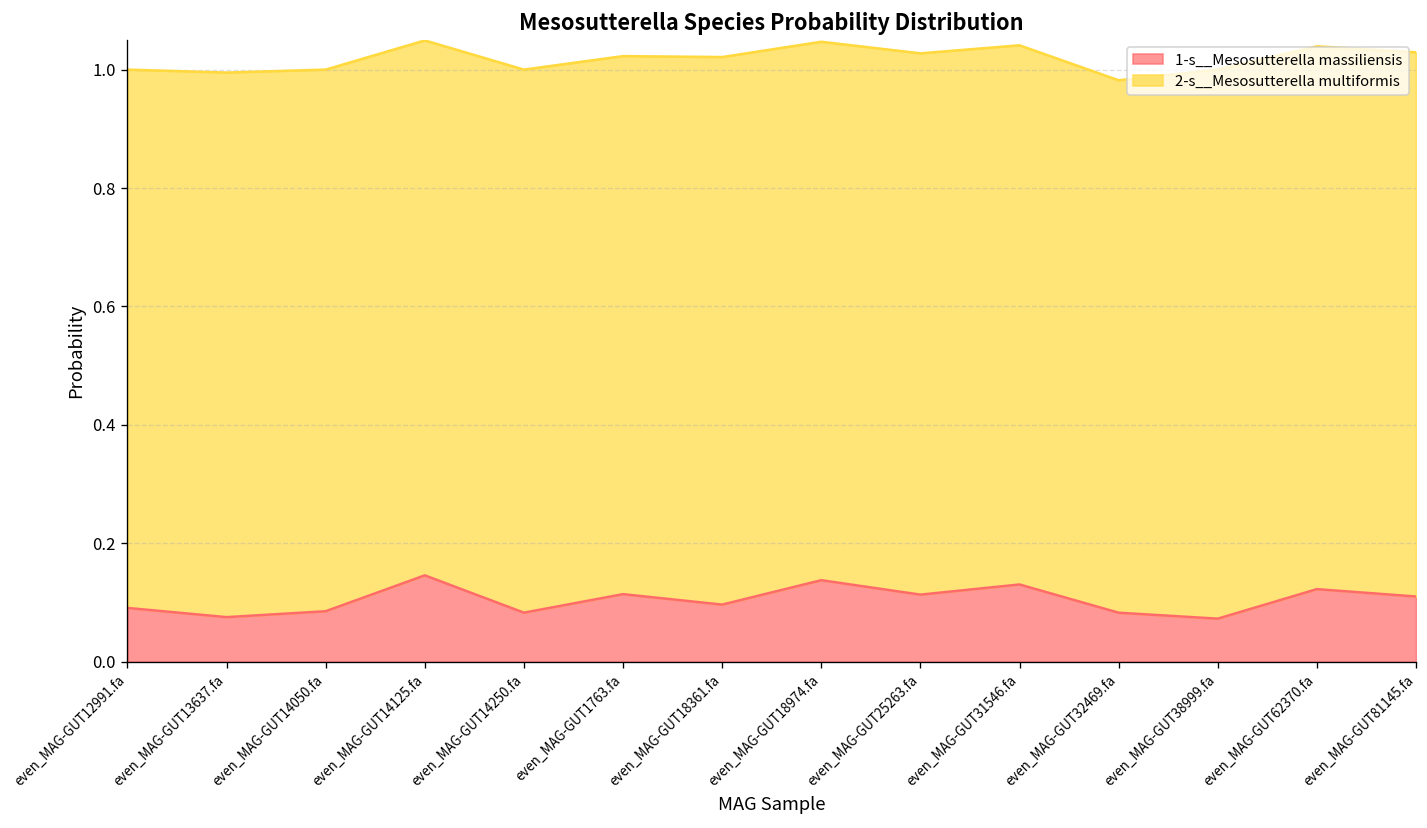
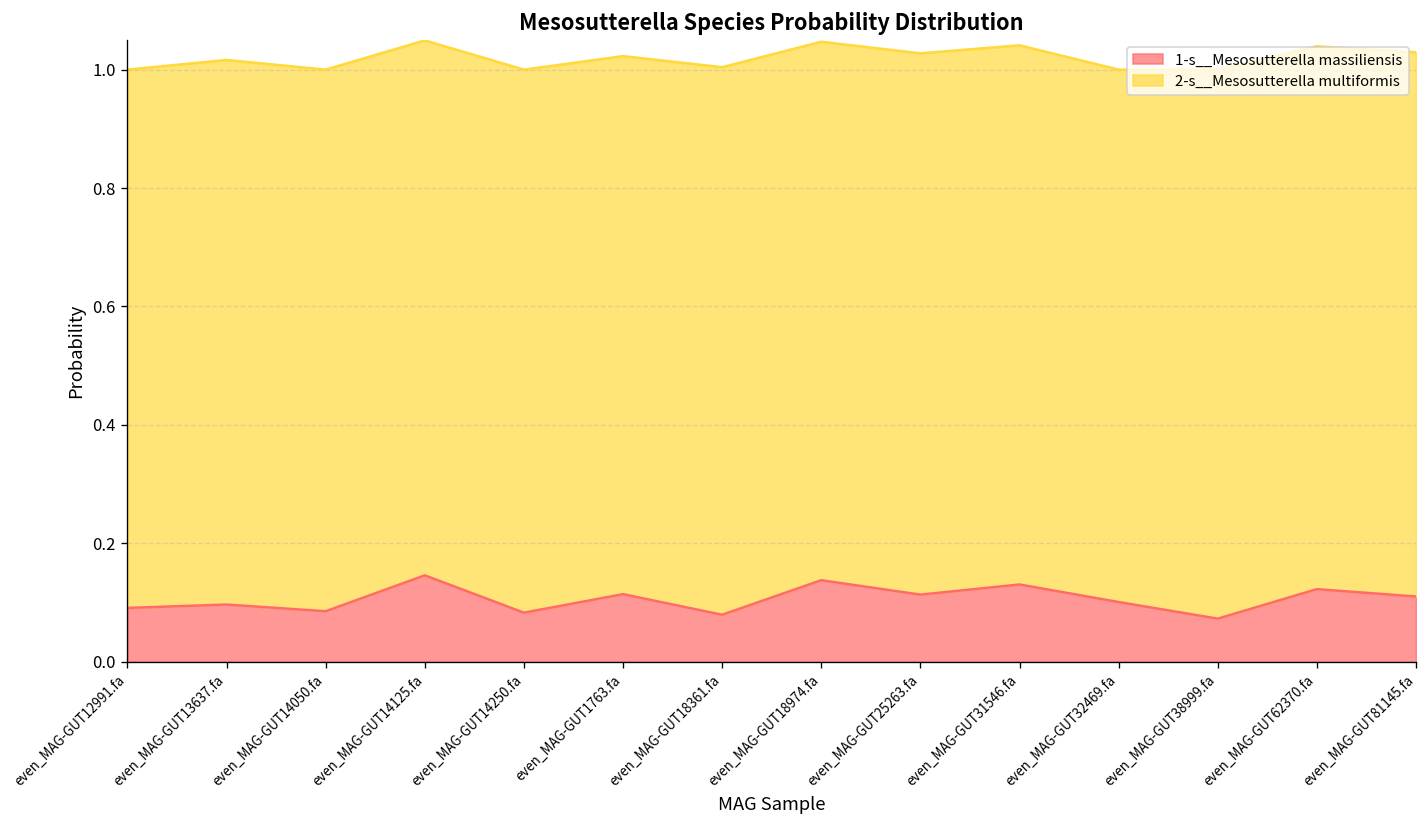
  {
    "1-s__Mesosutterella massiliensis": {
      "even_MAG-GUT12991.fa": 0.09,
-     "even_MAG-GUT13637.fa": 0.08,
+     "even_MAG-GUT13637.fa": 0.10,
      "even_MAG-GUT14050.fa": 0.09,
      "even_MAG-GUT14125.fa": 0.15,
      "even_MAG-GUT14250.fa": 0.08,
      "even_MAG-GUT1763.fa": 0.11,
-     "even_MAG-GUT18361.fa": 0.10,
+     "even_MAG-GUT18361.fa": 0.08,
      "even_MAG-GUT18974.fa": 0.14,
      "even_MAG-GUT25263.fa": 0.11,
      "even_MAG-GUT31546.fa": 0.13,
-     "even_MAG-GUT32469.fa": 0.08,
+     "even_MAG-GUT32469.fa": 0.10,
      "even_MAG-GUT38999.fa": 0.07,
      "even_MAG-GUT62370.fa": 0.12,
      "even_MAG-GUT81145.fa": 0.11
    },
    "2-s__Mesosutterella multiformis": {
      "even_MAG-GUT12991.fa": 0.91,
      "even_MAG-GUT13637.fa": 0.92,
      "even_MAG-GUT14050.fa": 0.91,
      "even_MAG-GUT14125.fa": 0.90,
      "even_MAG-GUT14250.fa": 0.92,
      "even_MAG-GUT1763.fa": 0.91,
      "even_MAG-GUT18361.fa": 0.92,
      "even_MAG-GUT18974.fa": 0.91,
      "even_MAG-GUT25263.fa": 0.91,
      "even_MAG-GUT31546.fa": 0.91,
      "even_MAG-GUT32469.fa": 0.90,
      "even_MAG-GUT62370.fa": 0.92,
      "even_MAG-GUT81145.fa": 0.92
    }
  }
